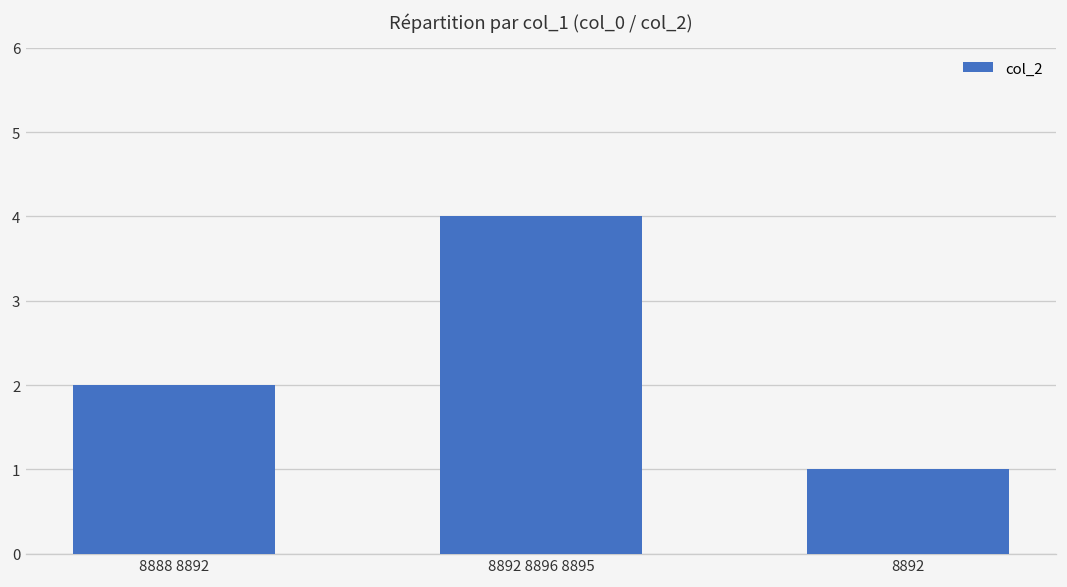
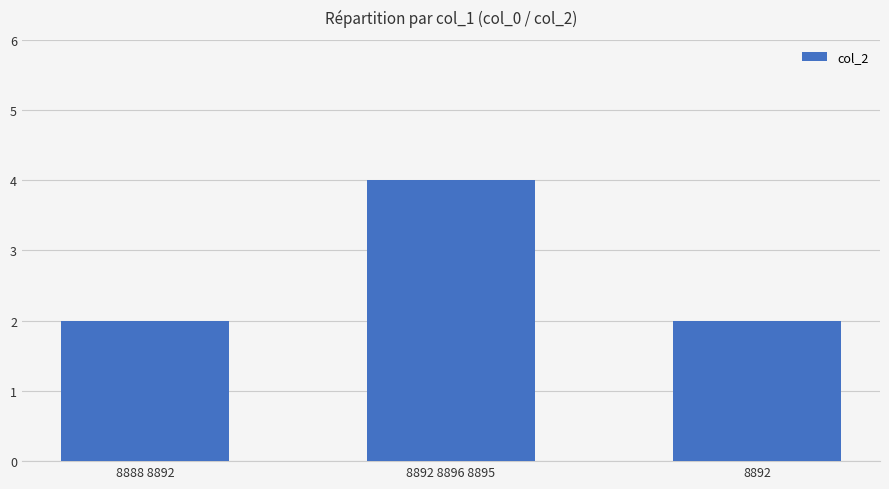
  {
    "8888 8892": 2,
    "8892 8896 8895": 4,
-   "8892": 1
+   "8892": 2
  }
